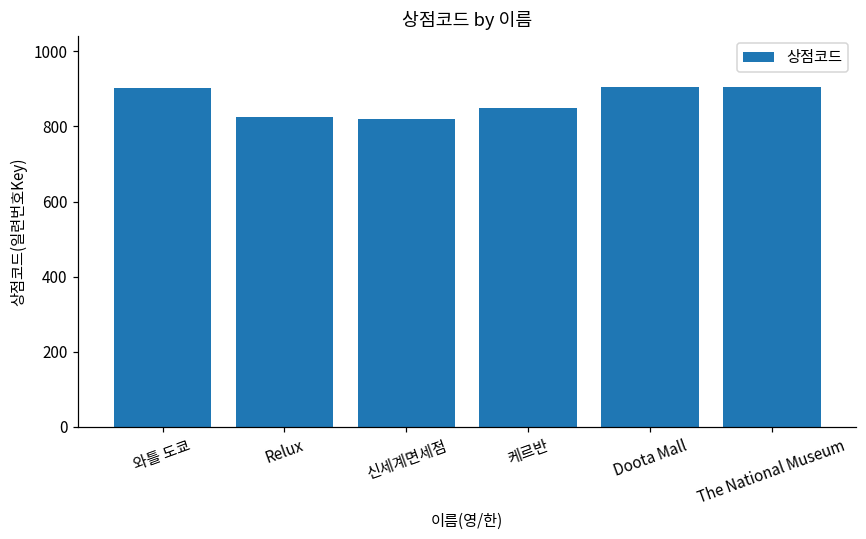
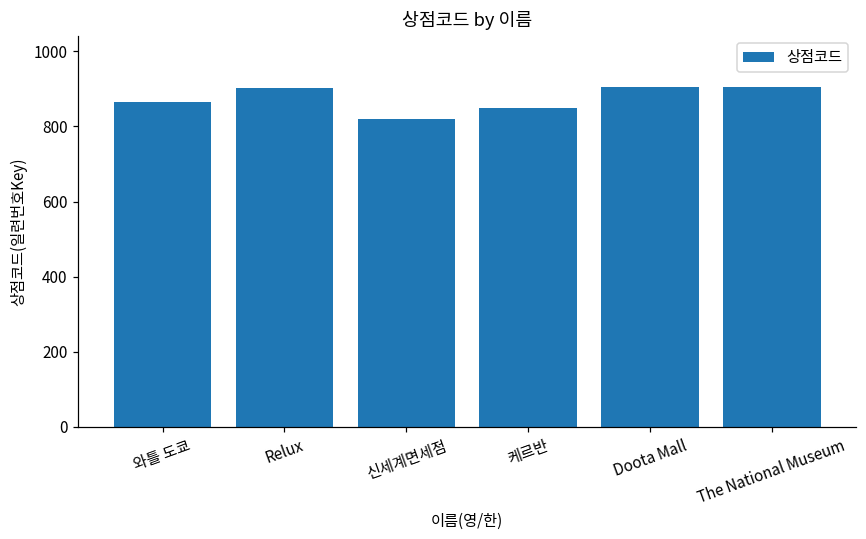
  {
-   "와틀 도쿄": 900,
-   "Relux": 830,
+   "와틀 도쿄": 870,
+   "Relux": 900,
    "신세계면세점": 820,
    "케르반": 850,
    "Doota Mall": 910,
    "The National Museum": 910
  }
